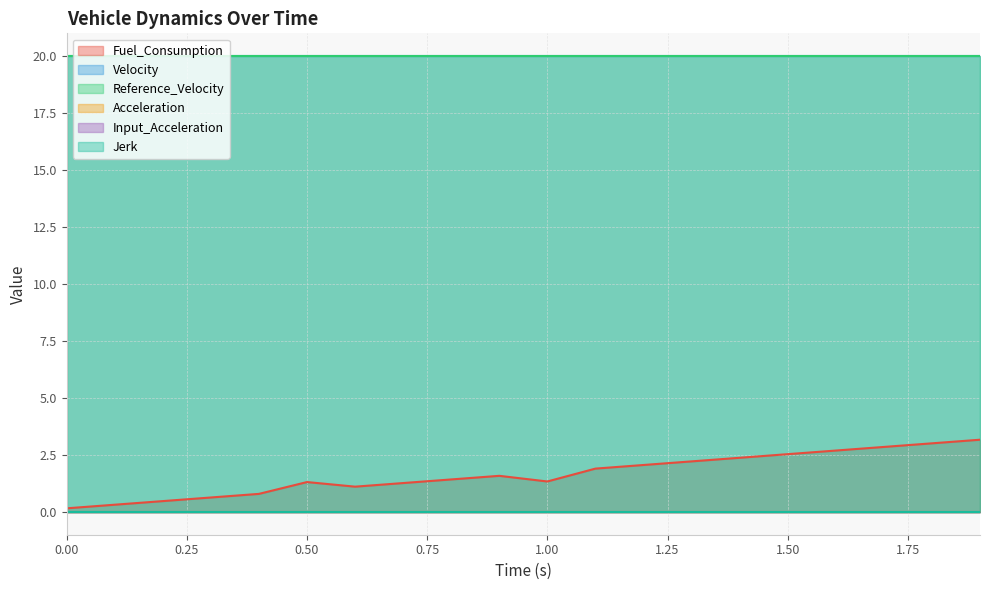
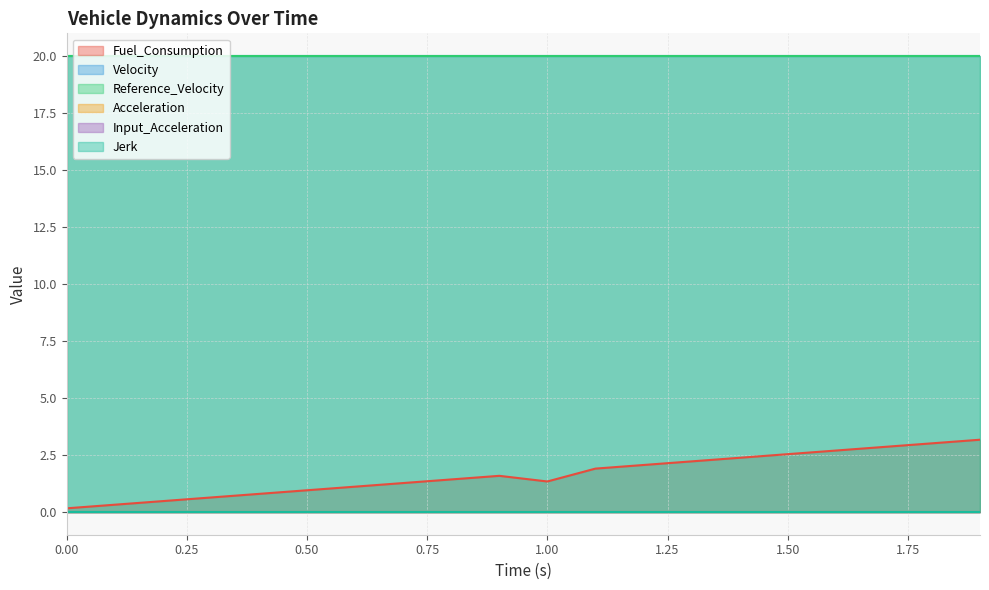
  {
    "Fuel_Consumption": {
      "0.00": 0.2,
-     "0.50": 1.3,
+     "0.50": 1.0,
      "1.00": 1.3,
      "1.50": 2.5
    }
  }
